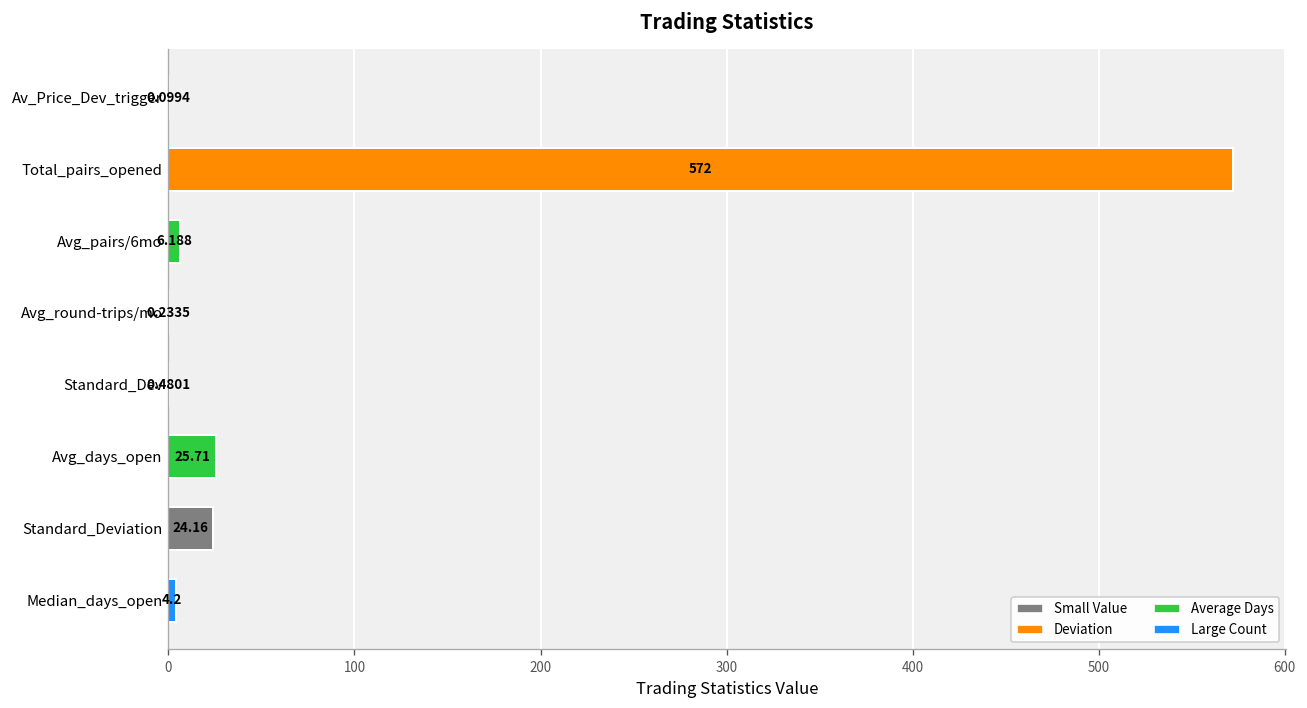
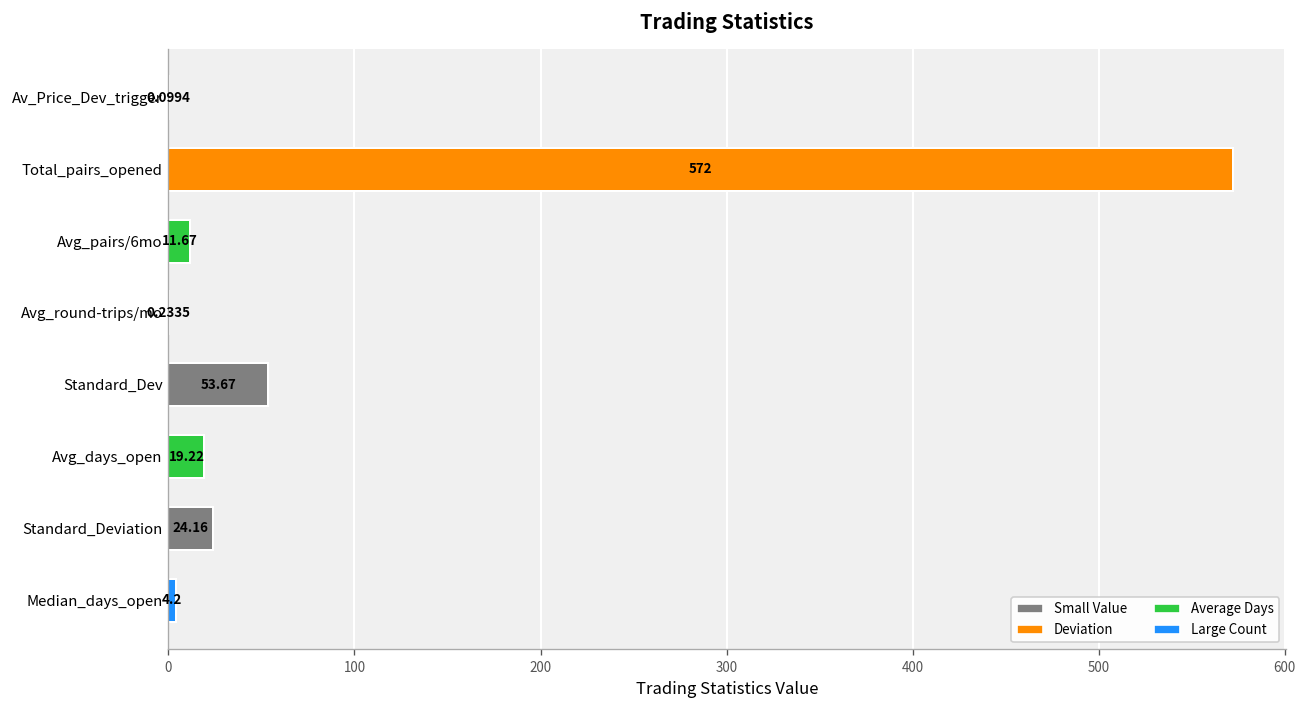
  {
    "Av_Price_Dev_trigger": 0.0994,
    "Total_pairs_opened": 572,
-   "Avg_pairs/6mo": 6.188,
+   "Avg_pairs/6mo": 11.67,
    "Avg_round-trips/mo": 0.2335,
-   "Standard_Dev": 0.4801,
-   "Avg_days_open": 25.71,
+   "Standard_Dev": 53.67,
+   "Avg_days_open": 19.22,
    "Standard_Deviation": 24.16,
    "Median_days_open": 4.2
  }
